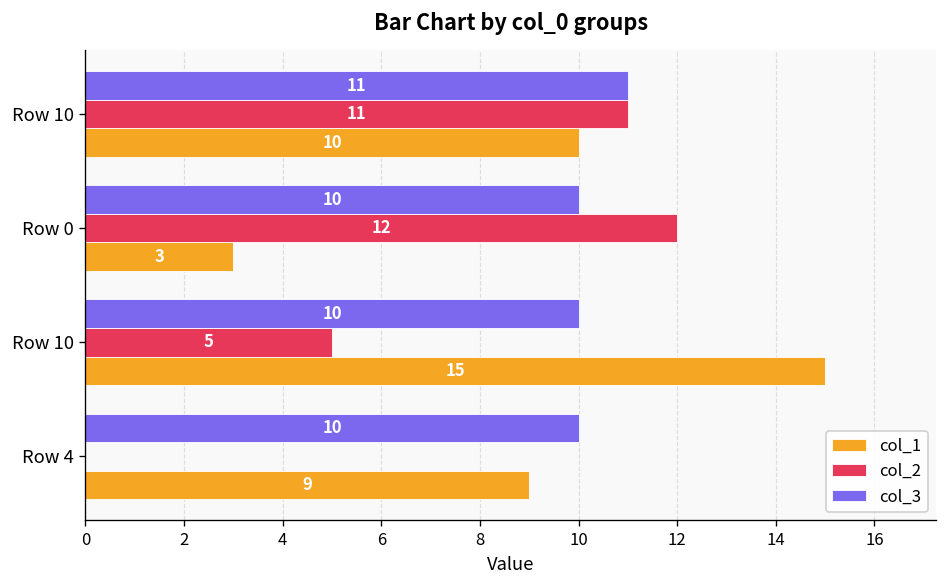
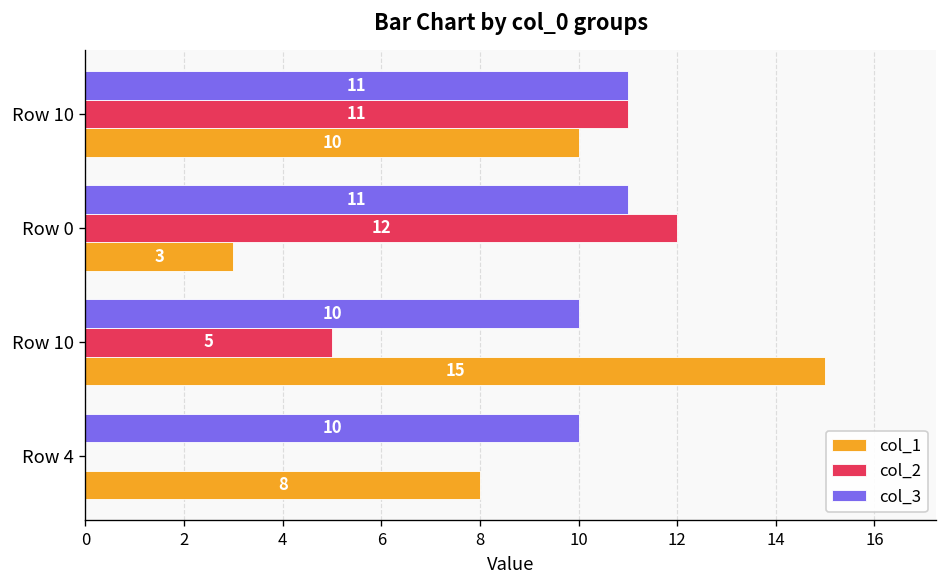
  {
    "col_1": {
      "Row 0": 3,
-     "Row 4": 9
+     "Row 4": 8
    },
    "col_2": {
      "Row 0": 12
    },
    "col_3": {
-     "Row 0": 10,
+     "Row 0": 11,
      "Row 4": 10
    }
  }
